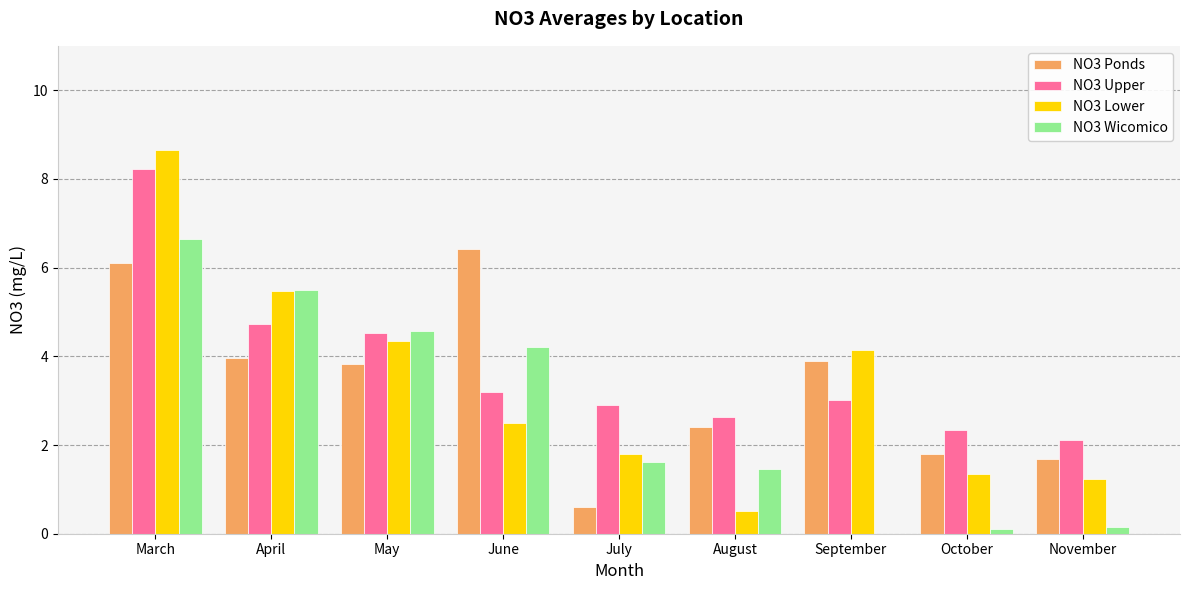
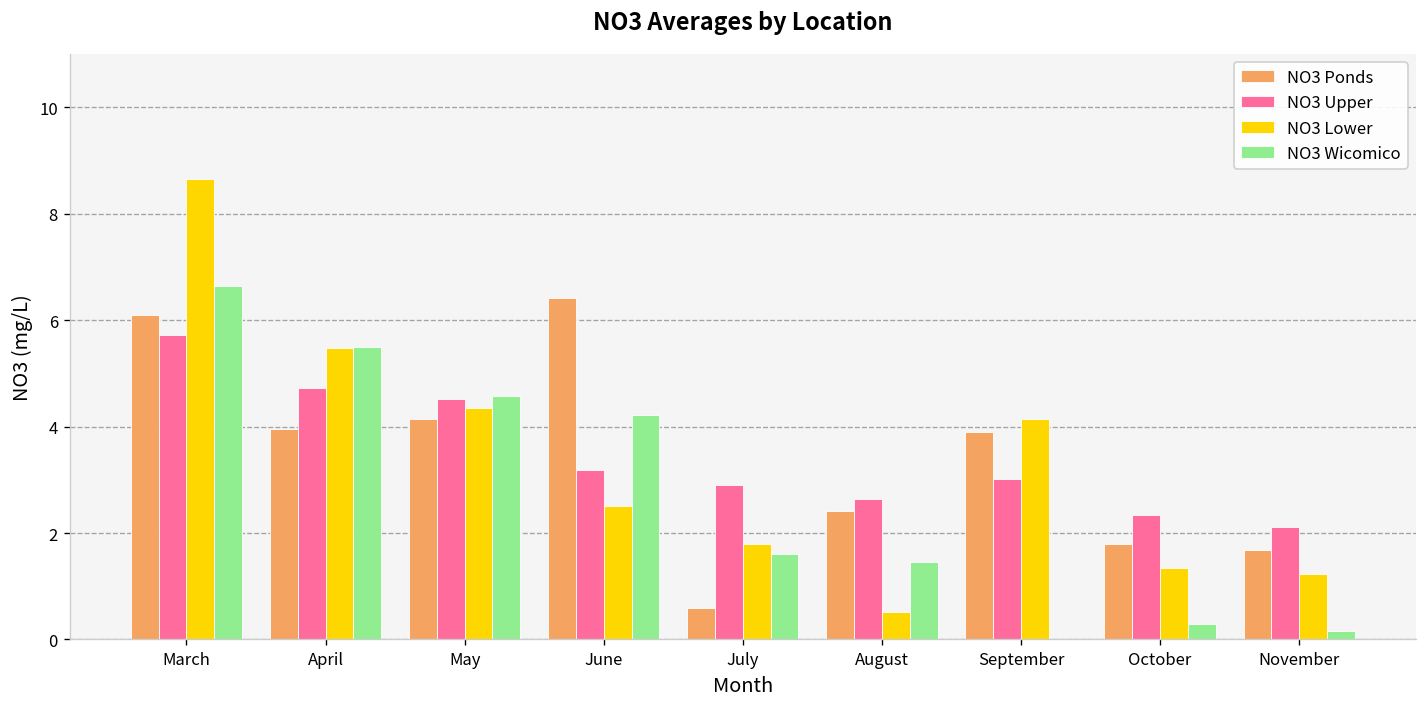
  {
    "NO3 Ponds": {
      "March": 6.1,
      "April": 4.0,
-     "May": 3.8,
+     "May": 4.1,
      "June": 6.4,
      "July": 0.6,
      "August": 2.4,
      "September": 3.9,
      "October": 1.8,
      "November": 1.7
    },
    "NO3 Upper": {
-     "March": 8.2,
+     "March": 5.7,
      "April": 4.7,
      "May": 4.5,
      "June": 3.2,
      "July": 2.9,
      "August": 2.6,
      "September": 3.0,
      "October": 2.3,
      "November": 2.1
    },
    "NO3 Lower": {
      "March": 8.7,
      "April": 5.5,
      "May": 4.4,
      "June": 2.5,
      "July": 1.8,
      "August": 0.5,
      "September": 4.1,
      "October": 1.3,
      "November": 1.2
    },
    "NO3 Wicomico": {
      "March": 6.6,
      "April": 5.5,
      "May": 4.6,
      "June": 4.2,
      "July": 1.6,
      "August": 1.5,
      "September": 0.0,
-     "October": 0.1,
+     "October": 0.3,
      "November": 0.2
    }
  }
